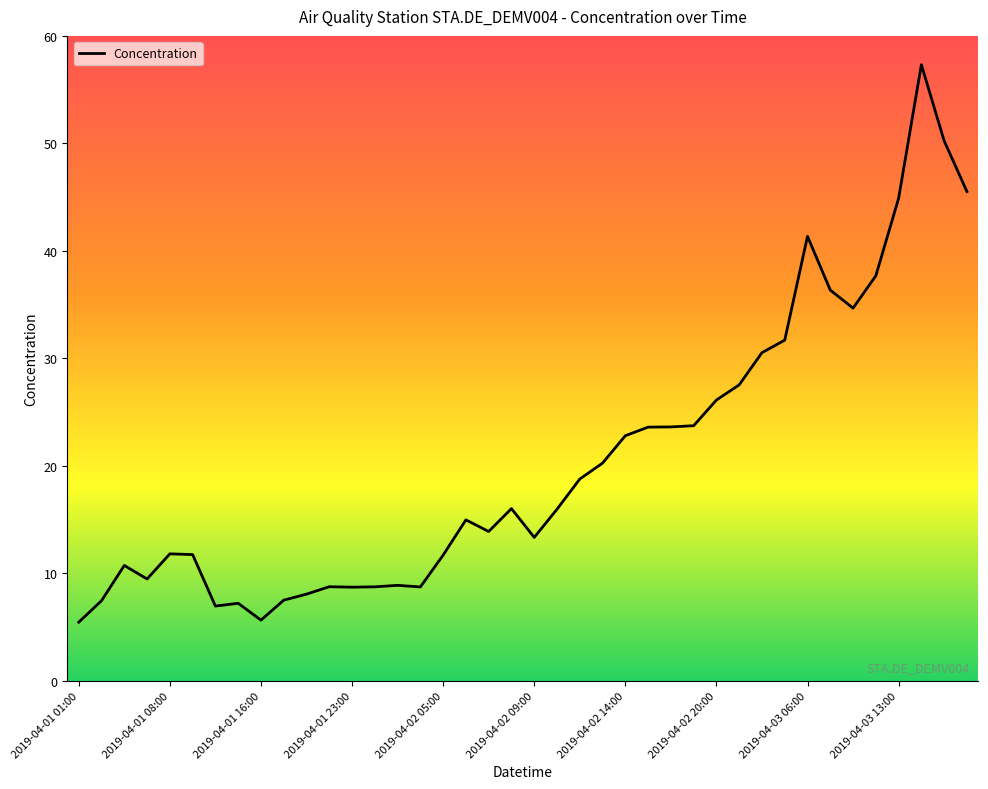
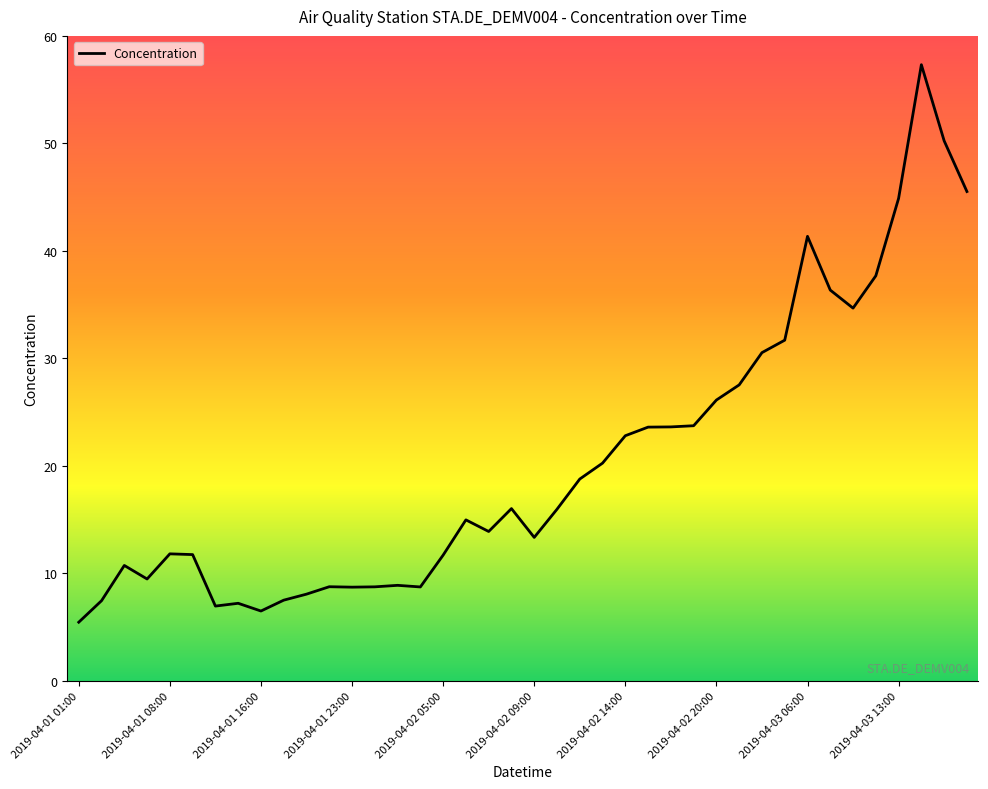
  {
    "2019-04-01 01:00": 5.5,
    "2019-04-01 08:00": 11.8,
-   "2019-04-01 16:00": 5.6,
+   "2019-04-01 16:00": 6.5,
    "2019-04-01 23:00": 8.7,
    "2019-04-02 05:00": 11.7,
    "2019-04-02 09:00": 13.3,
    "2019-04-02 14:00": 22.8,
    "2019-04-02 20:00": 26.1,
    "2019-04-03 06:00": 41.4,
    "2019-04-03 13:00": 44.9
  }
